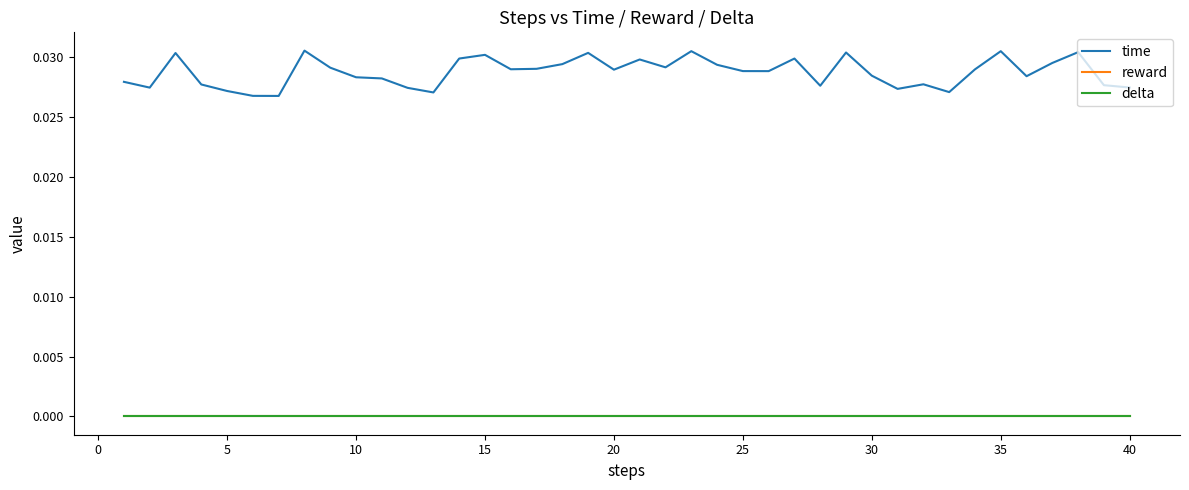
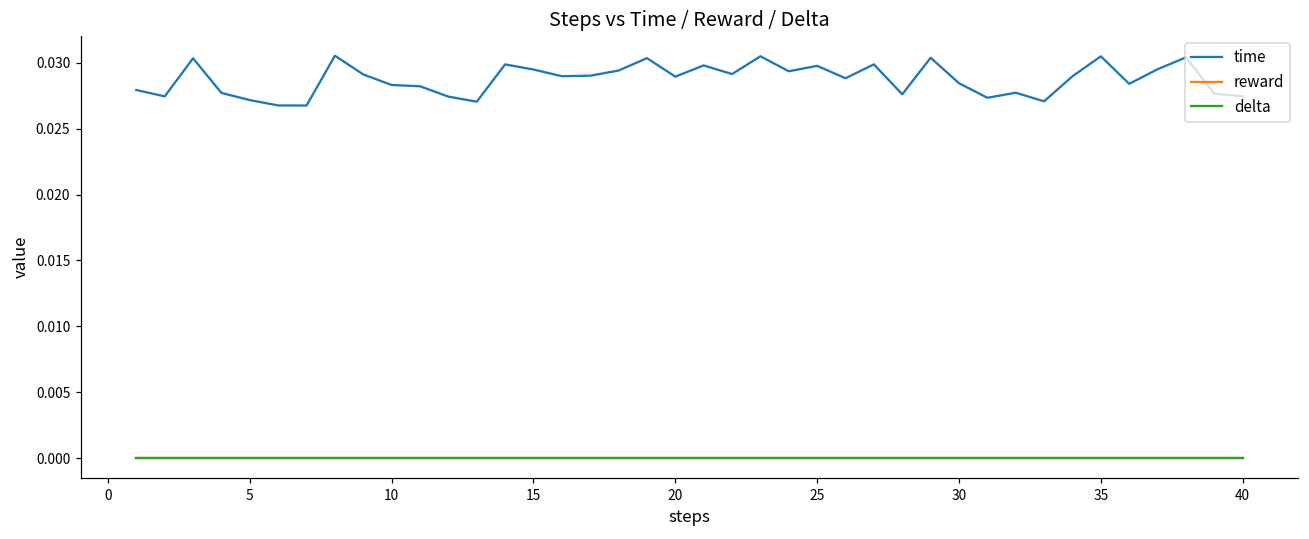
  {
    "time": {
      "5": 0.0272,
      "10": 0.0283,
-     "15": 0.0302,
+     "15": 0.0295,
      "20": 0.0290,
-     "25": 0.0288,
+     "25": 0.0298,
      "30": 0.0285,
      "35": 0.0305
    },
    "delta": {
      "5": 0.0000,
      "10": 0.0000,
      "15": 0.0000,
      "20": 0.0000,
      "25": 0.0000,
      "30": 0.0000,
      "35": 0.0000,
      "40": 0.0000
    }
  }
